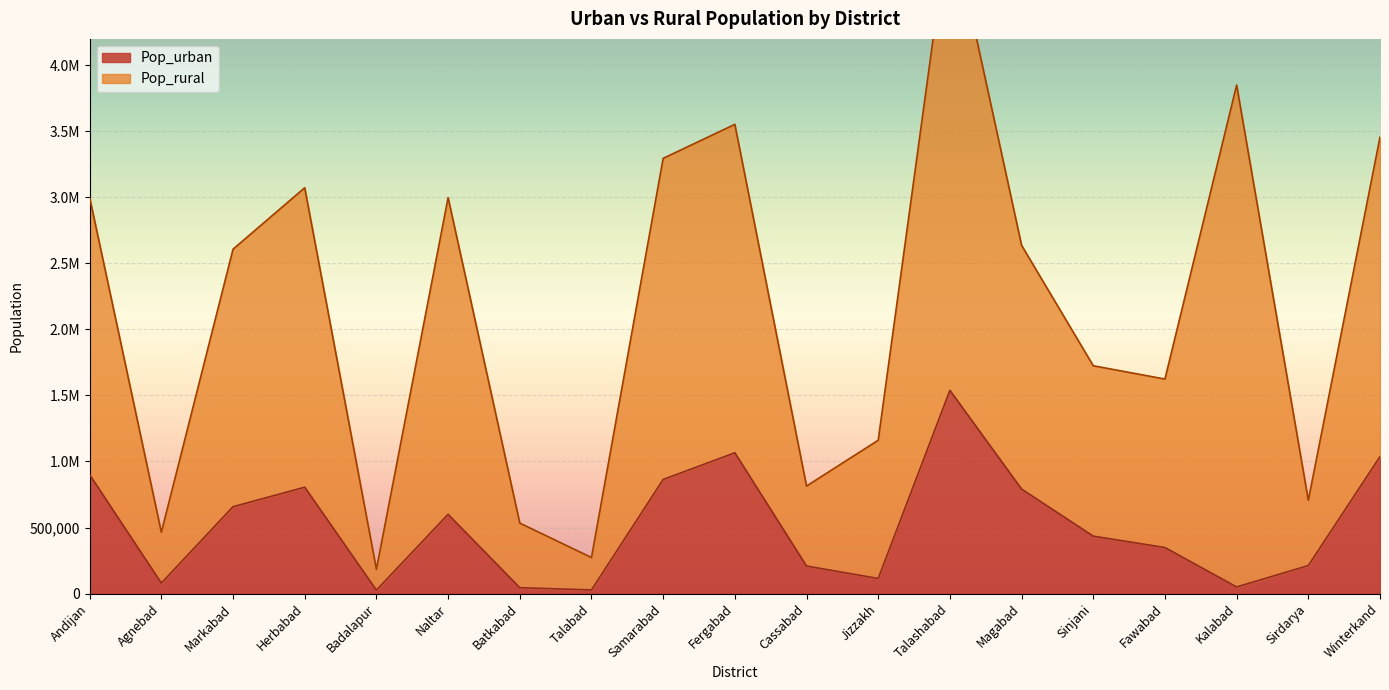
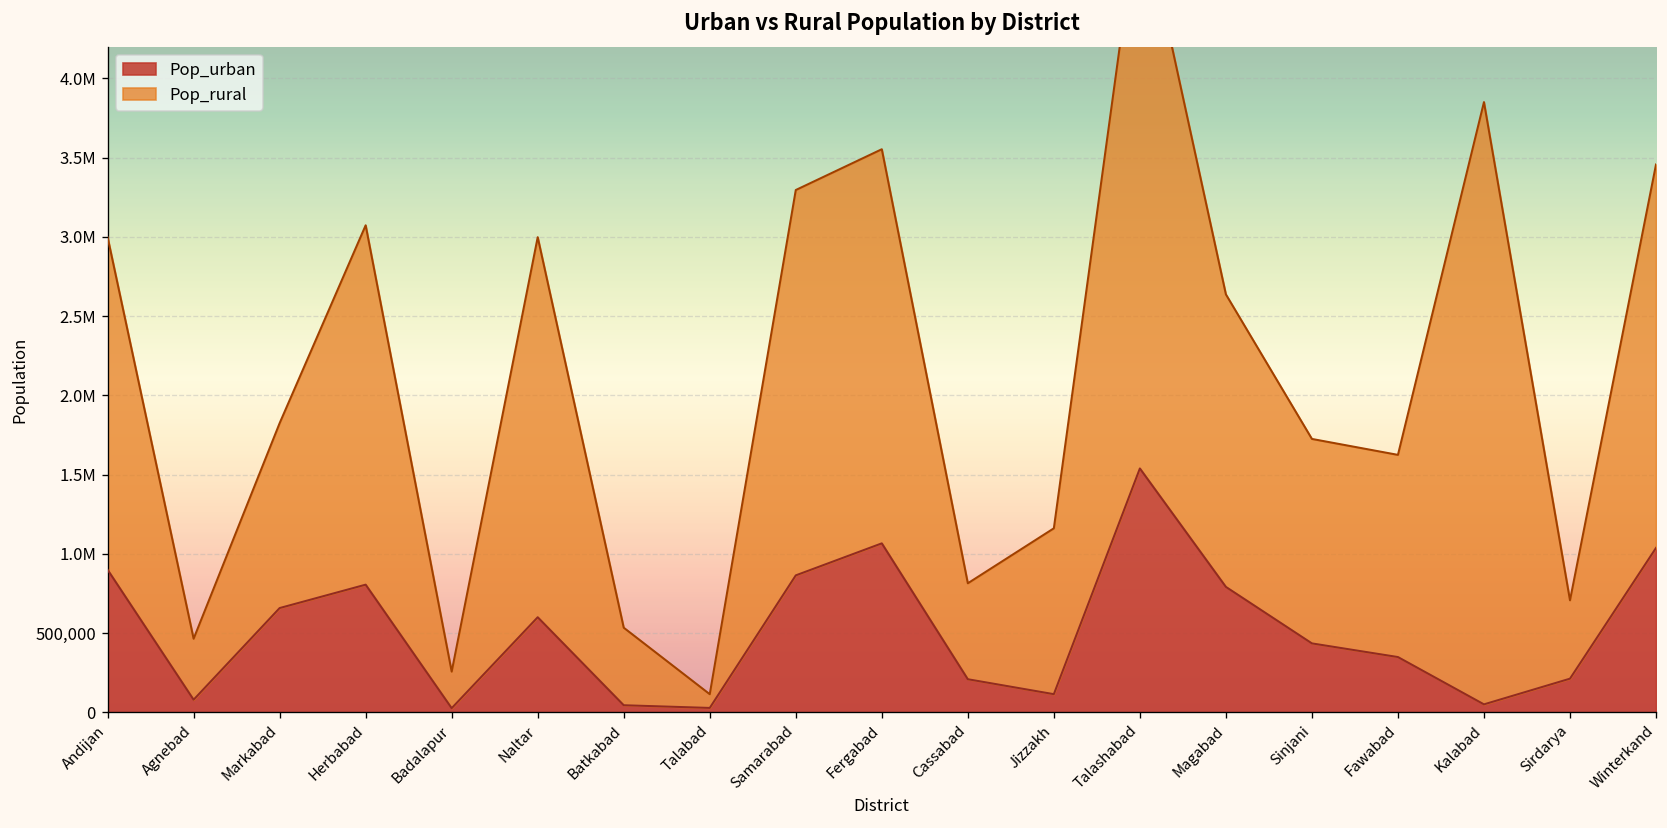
  {
    "Pop_urban": {
      "Andijan": "900,000",
      "Agnebad": "80,000",
      "Markabad": "660,000",
      "Herbabad": "810,000",
      "Badalapur": "30,000",
      "Naltar": "600,000",
      "Batkabad": "40,000",
      "Talabad": "30,000",
      "Samarabad": "860,000",
      "Fergabad": "1,070,000",
      "Cassabad": "210,000",
      "Jizzakh": "110,000",
      "Talashabad": "1,540,000",
      "Magabad": "790,000",
      "Sinjani": "430,000",
      "Fawabad": "350,000",
      "Kalabad": "50,000",
      "Sirdarya": "210,000",
      "Winterkand": "1,040,000"
    },
    "Pop_rural": {
      "Andijan": "2,100,000",
      "Agnebad": "380,000",
-     "Markabad": "1,950,000",
+     "Markabad": "1,170,000",
      "Herbabad": "2,270,000",
-     "Badalapur": "160,000",
+     "Badalapur": "230,000",
      "Naltar": "2,400,000",
      "Batkabad": "490,000",
-     "Talabad": "250,000",
+     "Talabad": "90,000",
      "Samarabad": "2,430,000",
      "Fergabad": "2,490,000",
      "Cassabad": "610,000",
      "Jizzakh": "1,050,000",
      "Magabad": "1,850,000",
      "Sinjani": "1,290,000",
      "Fawabad": "1,280,000",
      "Kalabad": "3,800,000",
      "Sirdarya": "490,000",
      "Winterkand": "2,420,000"
    }
  }
